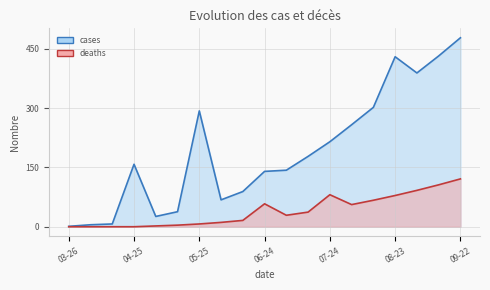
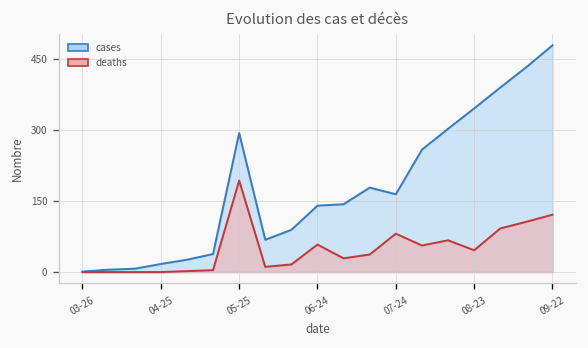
  {
    "cases": {
-     "04-25": 160,
+     "04-25": 20,
      "05-25": 290,
      "06-24": 140,
-     "07-24": 220,
-     "08-23": 430,
+     "07-24": 160,
+     "08-23": 350,
      "09-22": 480
    },
    "deaths": {
      "04-25": 0,
-     "05-25": 10,
+     "05-25": 190,
      "06-24": 60,
      "07-24": 80,
-     "08-23": 80,
+     "08-23": 50,
      "09-22": 120
    }
  }
